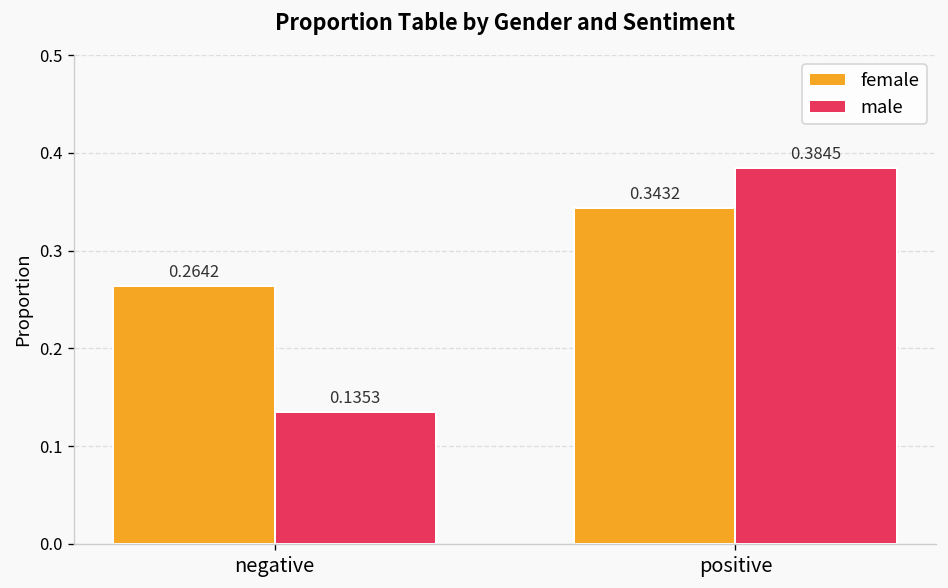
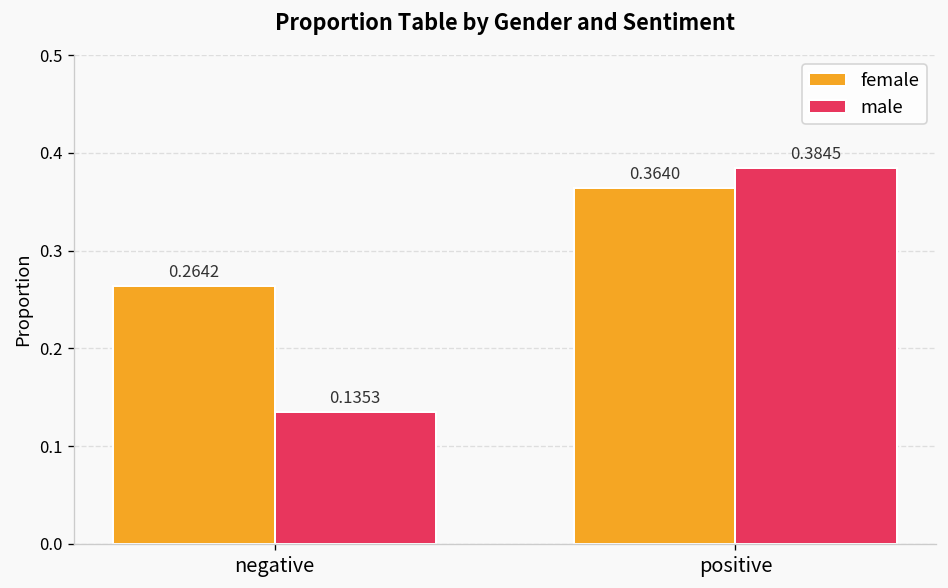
  {
    "female": {
      "negative": 0.2642,
-     "positive": 0.3432
+     "positive": 0.3640
    },
    "male": {
      "negative": 0.1353,
      "positive": 0.3845
    }
  }
